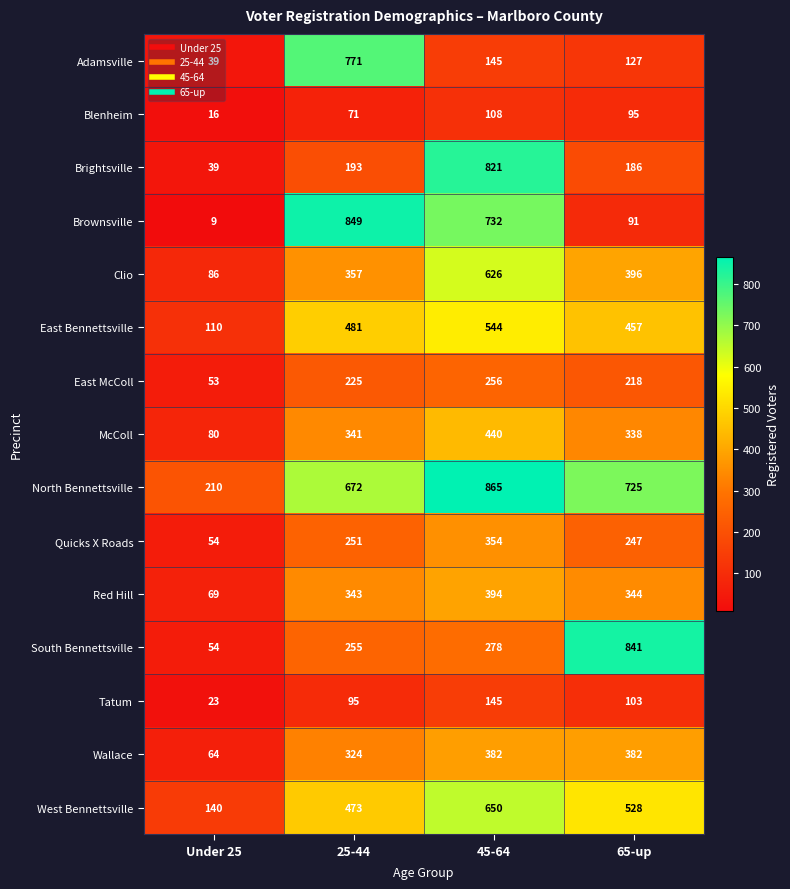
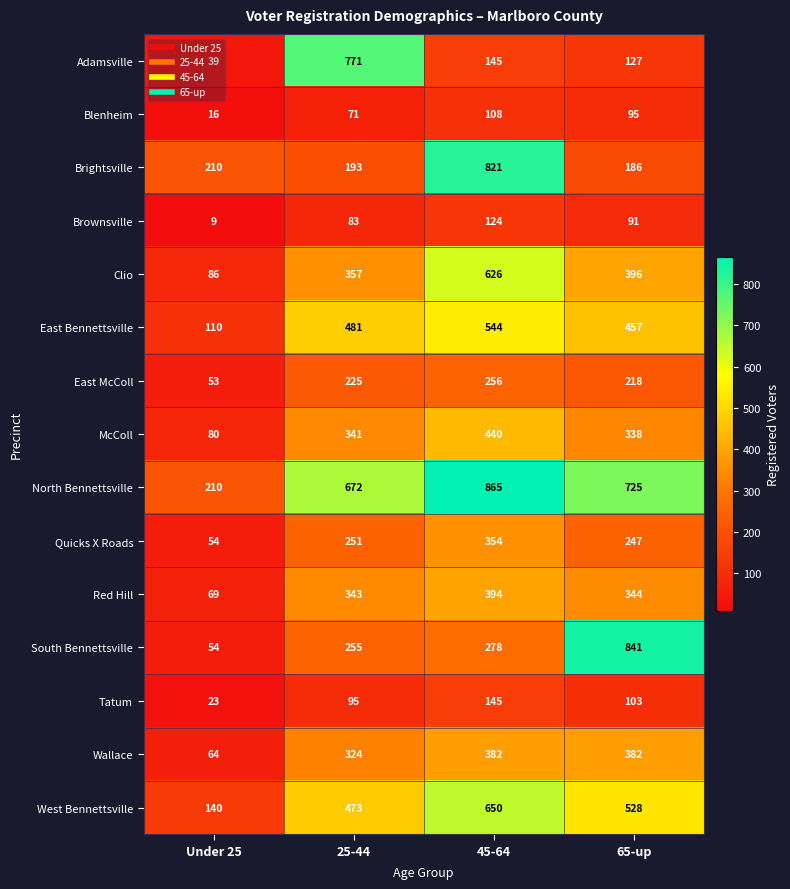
  {
    "Adamsville": {
      "25-44": 771,
      "45-64": 145,
      "65-up": 127
    },
    "Blenheim": {
      "Under 25": 16,
      "25-44": 71,
      "45-64": 108,
      "65-up": 95
    },
    "Brightsville": {
-     "Under 25": 39,
+     "Under 25": 210,
      "25-44": 193,
      "45-64": 821,
      "65-up": 186
    },
    "Brownsville": {
      "Under 25": 9,
-     "25-44": 849,
-     "45-64": 732,
+     "25-44": 83,
+     "45-64": 124,
      "65-up": 91
    },
    "Clio": {
      "Under 25": 86,
      "25-44": 357,
      "45-64": 626,
      "65-up": 396
    },
    "East Bennettsville": {
      "Under 25": 110,
      "25-44": 481,
      "45-64": 544,
      "65-up": 457
    },
    "East McColl": {
      "Under 25": 53,
      "25-44": 225,
      "45-64": 256,
      "65-up": 218
    },
    "McColl": {
      "Under 25": 80,
      "25-44": 341,
      "45-64": 440,
      "65-up": 338
    },
    "North Bennettsville": {
      "Under 25": 210,
      "25-44": 672,
      "45-64": 865,
      "65-up": 725
    },
    "Quicks X Roads": {
      "Under 25": 54,
      "25-44": 251,
      "45-64": 354,
      "65-up": 247
    },
    "Red Hill": {
      "Under 25": 69,
      "25-44": 343,
      "45-64": 394,
      "65-up": 344
    },
    "South Bennettsville": {
      "Under 25": 54,
      "25-44": 255,
      "45-64": 278,
      "65-up": 841
    },
    "Tatum": {
      "Under 25": 23,
      "25-44": 95,
      "45-64": 145,
      "65-up": 103
    },
    "Wallace": {
      "Under 25": 64,
      "25-44": 324,
      "45-64": 382,
      "65-up": 382
    },
    "West Bennettsville": {
      "Under 25": 140,
      "25-44": 473,
      "45-64": 650,
      "65-up": 528
    }
  }
